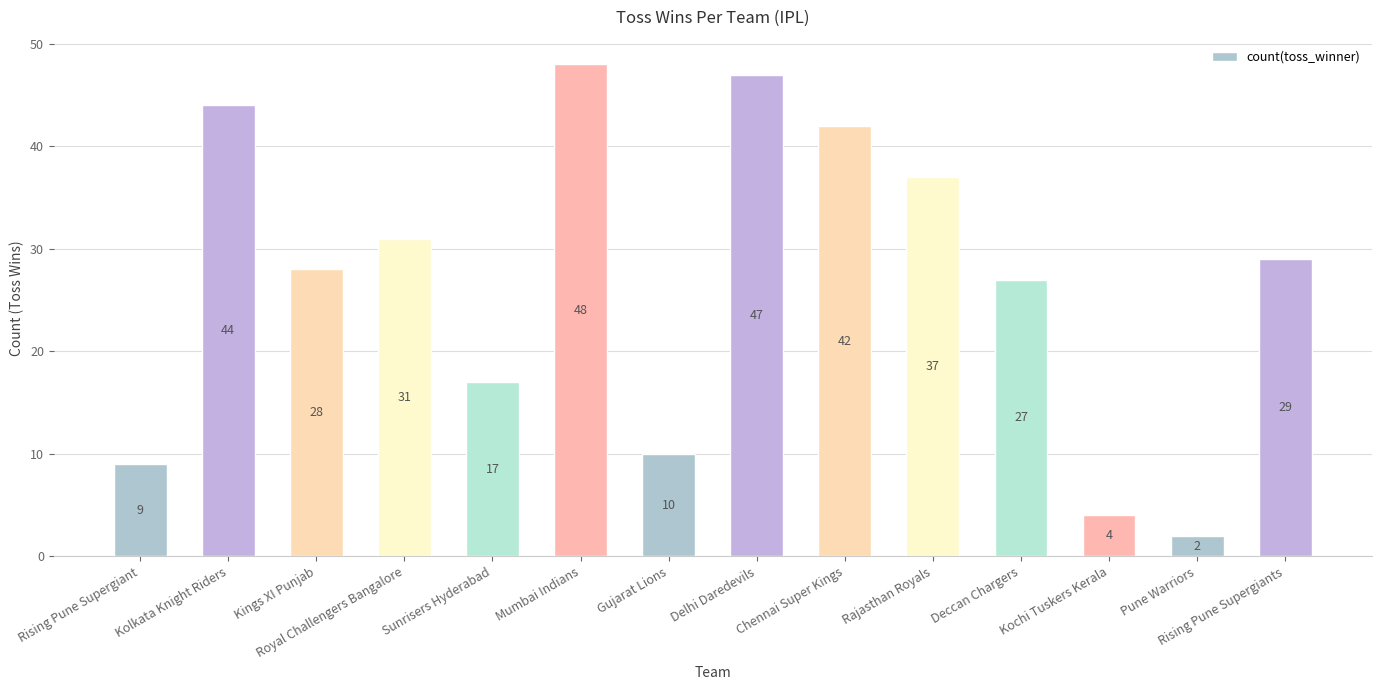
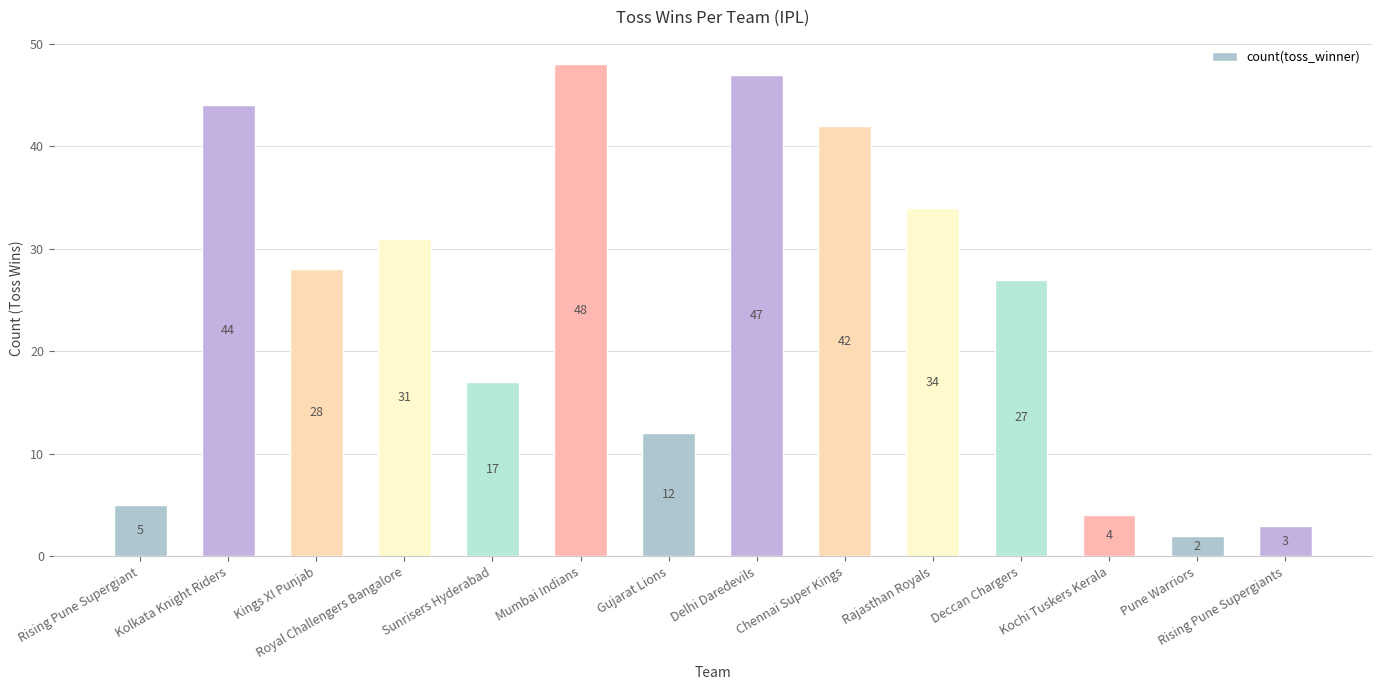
  {
-   "Rising Pune Supergiant": 9,
+   "Rising Pune Supergiant": 5,
    "Kolkata Knight Riders": 44,
    "Kings XI Punjab": 28,
    "Royal Challengers Bangalore": 31,
    "Sunrisers Hyderabad": 17,
    "Mumbai Indians": 48,
-   "Gujarat Lions": 10,
+   "Gujarat Lions": 12,
    "Delhi Daredevils": 47,
    "Chennai Super Kings": 42,
-   "Rajasthan Royals": 37,
+   "Rajasthan Royals": 34,
    "Deccan Chargers": 27,
    "Kochi Tuskers Kerala": 4,
    "Pune Warriors": 2,
-   "Rising Pune Supergiants": 29
+   "Rising Pune Supergiants": 3
  }
